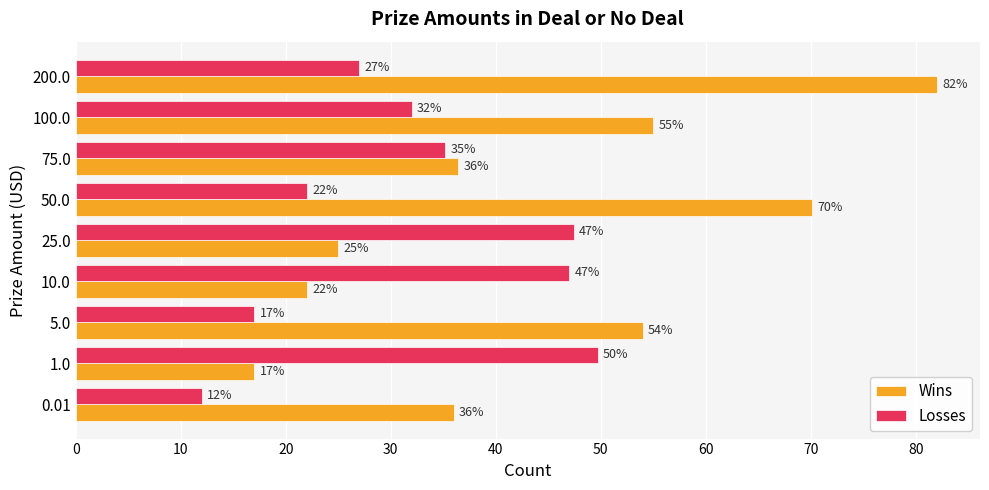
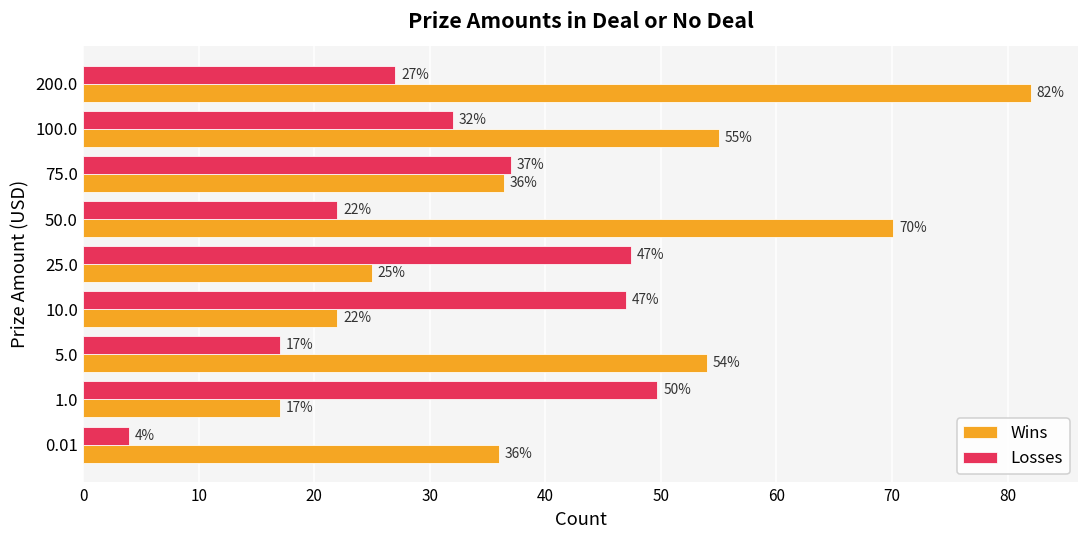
  {
    "Wins": {
      "200.0": "82%",
      "100.0": "55%",
      "75.0": "36%",
      "50.0": "70%",
      "25.0": "25%",
      "10.0": "22%",
      "5.0": "54%",
      "1.0": "17%",
      "0.01": "36%"
    },
    "Losses": {
      "200.0": "27%",
      "100.0": "32%",
-     "75.0": "35%",
+     "75.0": "37%",
      "50.0": "22%",
      "25.0": "47%",
      "10.0": "47%",
      "5.0": "17%",
      "1.0": "50%",
-     "0.01": "12%"
+     "0.01": "4%"
    }
  }
